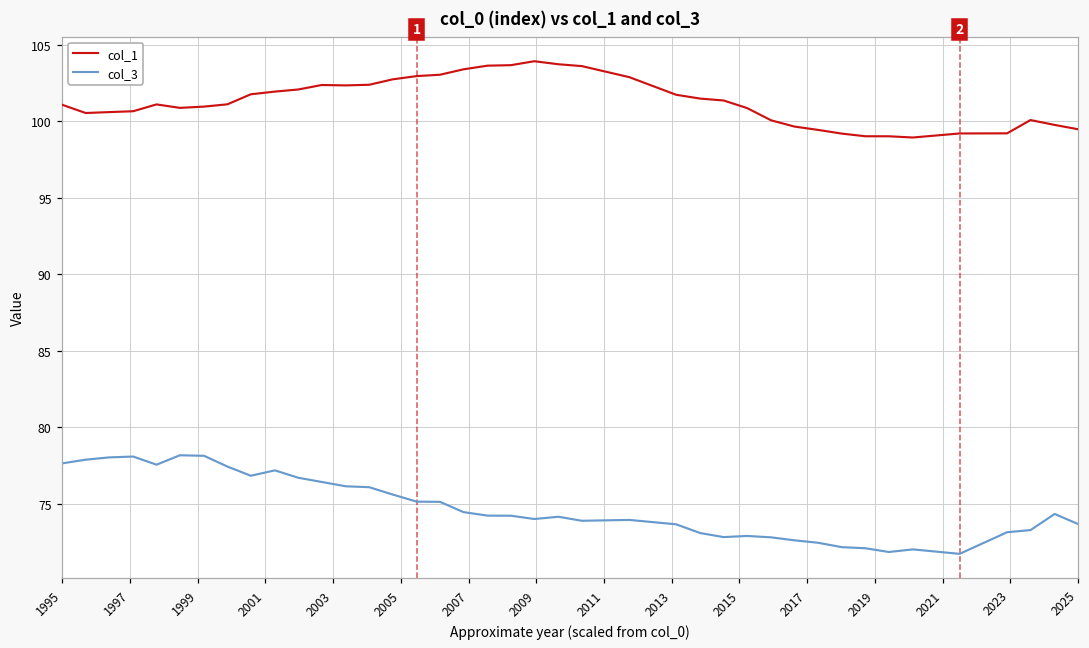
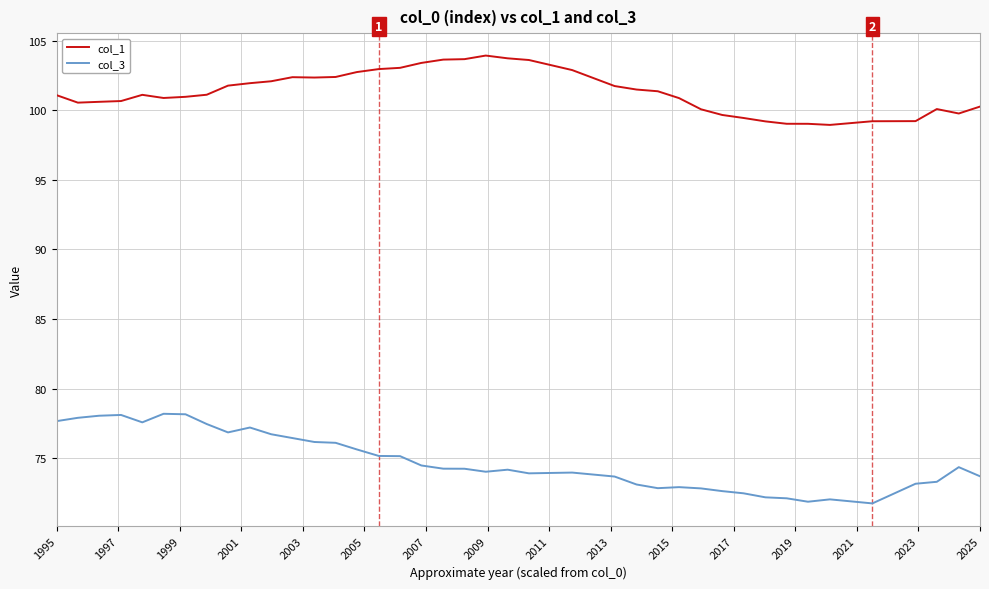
  {
    "col_1": {
      "1995": 101.1,
-     "2025": 99.5
+     "2025": 100.3
    },
    "col_3": {
      "1995": 77.7,
      "2025": 73.7
    }
  }
